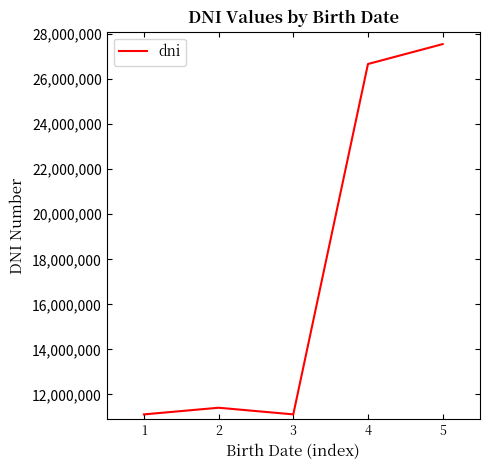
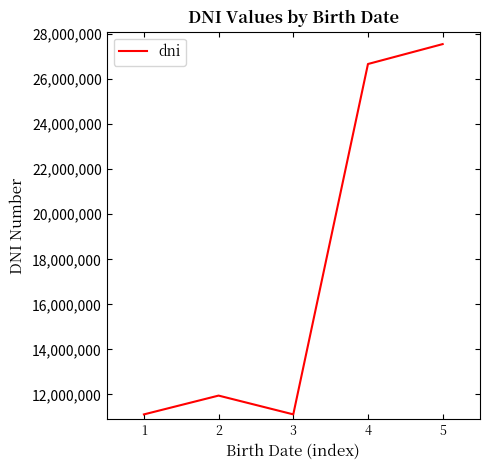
  {
    "1": "11,100,000",
-   "2": "11,400,000",
+   "2": "12,000,000",
    "3": "11,100,000",
    "4": "26,700,000",
    "5": "27,600,000"
  }
